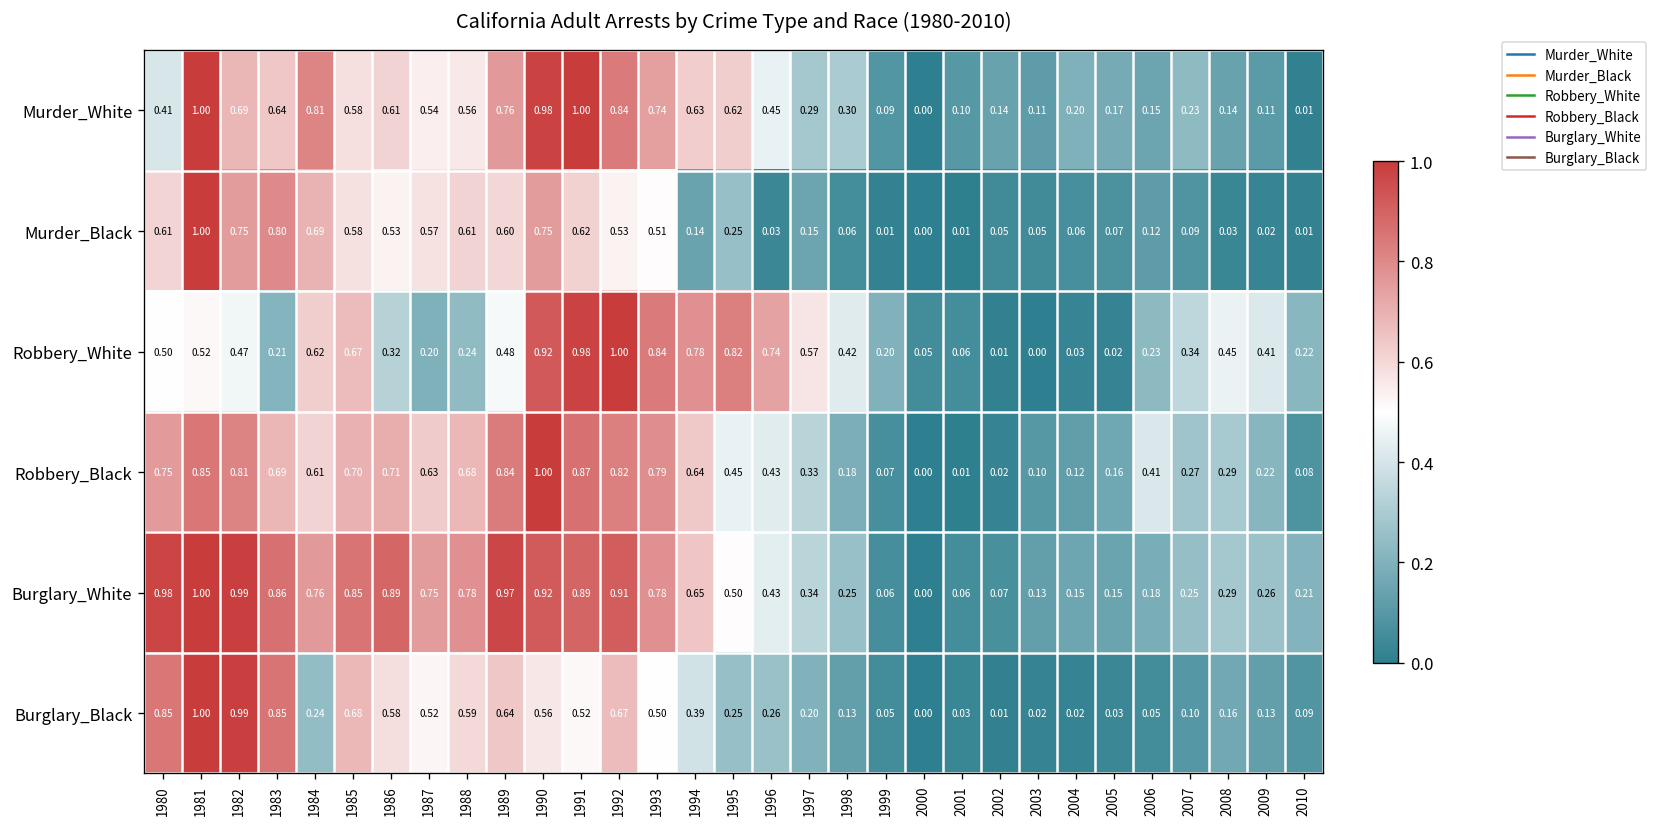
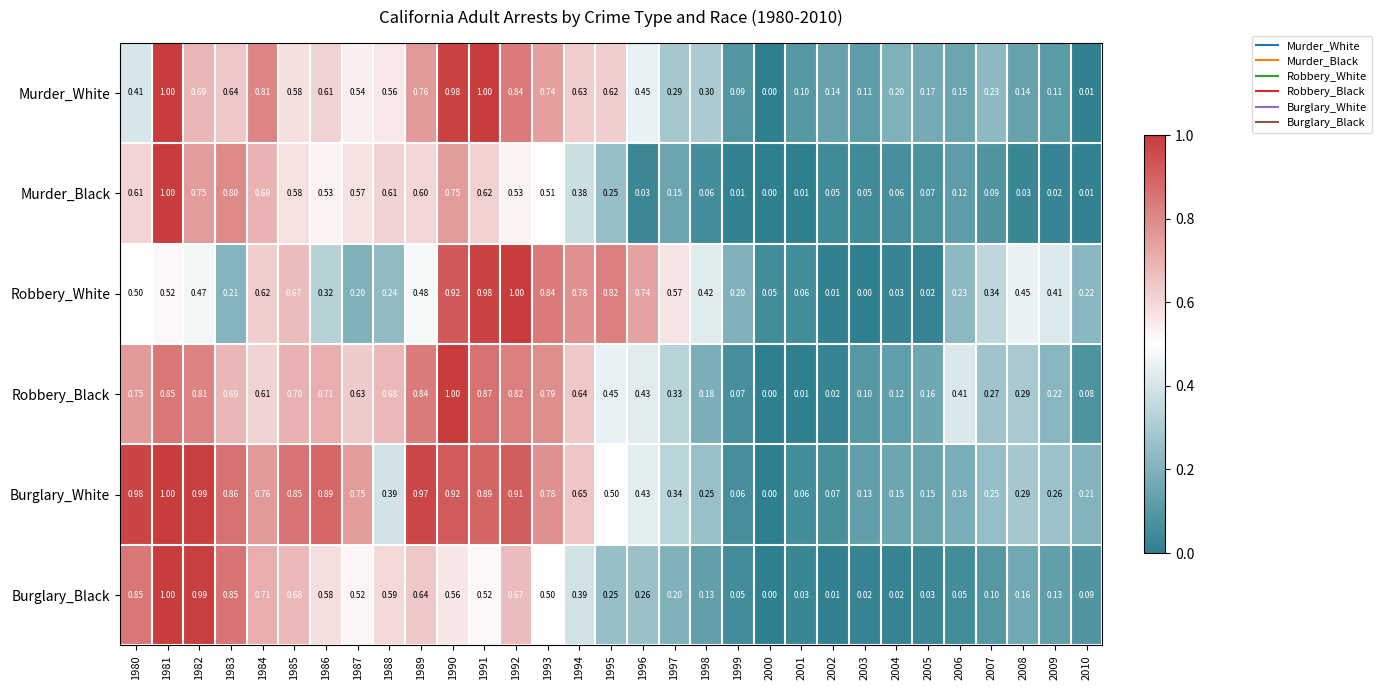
  {
    "Murder_White": {
      "1980": 0.41,
      "1981": 1.00,
      "1982": 0.69,
      "1983": 0.64,
      "1984": 0.81,
      "1985": 0.58,
      "1986": 0.61,
      "1987": 0.54,
      "1988": 0.56,
      "1989": 0.76,
      "1990": 0.98,
      "1991": 1.00,
      "1992": 0.84,
      "1993": 0.74,
      "1994": 0.63,
      "1995": 0.62,
      "1996": 0.45,
      "1997": 0.29,
      "1998": 0.30,
      "1999": 0.09,
      "2000": 0.00,
      "2001": 0.10,
      "2002": 0.14,
      "2003": 0.11,
      "2004": 0.20,
      "2005": 0.17,
      "2006": 0.15,
      "2007": 0.23,
      "2008": 0.14,
      "2009": 0.11,
      "2010": 0.01
    },
    "Murder_Black": {
      "1980": 0.61,
      "1981": 1.00,
      "1982": 0.75,
      "1983": 0.80,
      "1984": 0.69,
      "1985": 0.58,
      "1986": 0.53,
      "1987": 0.57,
      "1988": 0.61,
      "1989": 0.60,
      "1990": 0.75,
      "1991": 0.62,
      "1992": 0.53,
      "1993": 0.51,
-     "1994": 0.14,
+     "1994": 0.38,
      "1995": 0.25,
      "1996": 0.03,
      "1997": 0.15,
      "1998": 0.06,
      "1999": 0.01,
      "2000": 0.00,
      "2001": 0.01,
      "2002": 0.05,
      "2003": 0.05,
      "2004": 0.06,
      "2005": 0.07,
      "2006": 0.12,
      "2007": 0.09,
      "2008": 0.03,
      "2009": 0.02,
      "2010": 0.01
    },
    "Robbery_White": {
      "1980": 0.50,
      "1981": 0.52,
      "1982": 0.47,
      "1983": 0.21,
      "1984": 0.62,
      "1985": 0.67,
      "1986": 0.32,
      "1987": 0.20,
      "1988": 0.24,
      "1989": 0.48,
      "1990": 0.92,
      "1991": 0.98,
      "1992": 1.00,
      "1993": 0.84,
      "1994": 0.78,
      "1995": 0.82,
      "1996": 0.74,
      "1997": 0.57,
      "1998": 0.42,
      "1999": 0.20,
      "2000": 0.05,
      "2001": 0.06,
      "2002": 0.01,
      "2003": 0.00,
      "2004": 0.03,
      "2005": 0.02,
      "2006": 0.23,
      "2007": 0.34,
      "2008": 0.45,
      "2009": 0.41,
      "2010": 0.22
    },
    "Robbery_Black": {
      "1980": 0.75,
      "1981": 0.85,
      "1982": 0.81,
      "1983": 0.69,
      "1984": 0.61,
      "1985": 0.70,
      "1986": 0.71,
      "1987": 0.63,
      "1988": 0.68,
      "1989": 0.84,
      "1990": 1.00,
      "1991": 0.87,
      "1992": 0.82,
      "1993": 0.79,
      "1994": 0.64,
      "1995": 0.45,
      "1996": 0.43,
      "1997": 0.33,
      "1998": 0.18,
      "1999": 0.07,
      "2000": 0.00,
      "2001": 0.01,
      "2002": 0.02,
      "2003": 0.10,
      "2004": 0.12,
      "2005": 0.16,
      "2006": 0.41,
      "2007": 0.27,
      "2008": 0.29,
      "2009": 0.22,
      "2010": 0.08
    },
    "Burglary_White": {
      "1980": 0.98,
      "1981": 1.00,
      "1982": 0.99,
      "1983": 0.86,
      "1984": 0.76,
      "1985": 0.85,
      "1986": 0.89,
      "1987": 0.75,
-     "1988": 0.78,
+     "1988": 0.39,
      "1989": 0.97,
      "1990": 0.92,
      "1991": 0.89,
      "1992": 0.91,
      "1993": 0.78,
      "1994": 0.65,
      "1995": 0.50,
      "1996": 0.43,
      "1997": 0.34,
      "1998": 0.25,
      "1999": 0.06,
      "2000": 0.00,
      "2001": 0.06,
      "2002": 0.07,
      "2003": 0.13,
      "2004": 0.15,
      "2005": 0.15,
      "2006": 0.18,
      "2007": 0.25,
      "2008": 0.29,
      "2009": 0.26,
      "2010": 0.21
    },
    "Burglary_Black": {
      "1980": 0.85,
      "1981": 1.00,
      "1982": 0.99,
      "1983": 0.85,
-     "1984": 0.24,
+     "1984": 0.71,
      "1985": 0.68,
      "1986": 0.58,
      "1987": 0.52,
      "1988": 0.59,
      "1989": 0.64,
      "1990": 0.56,
      "1991": 0.52,
      "1992": 0.67,
      "1993": 0.50,
      "1994": 0.39,
      "1995": 0.25,
      "1996": 0.26,
      "1997": 0.20,
      "1998": 0.13,
      "1999": 0.05,
      "2000": 0.00,
      "2001": 0.03,
      "2002": 0.01,
      "2003": 0.02,
      "2004": 0.02,
      "2005": 0.03,
      "2006": 0.05,
      "2007": 0.10,
      "2008": 0.16,
      "2009": 0.13,
      "2010": 0.09
    }
  }
